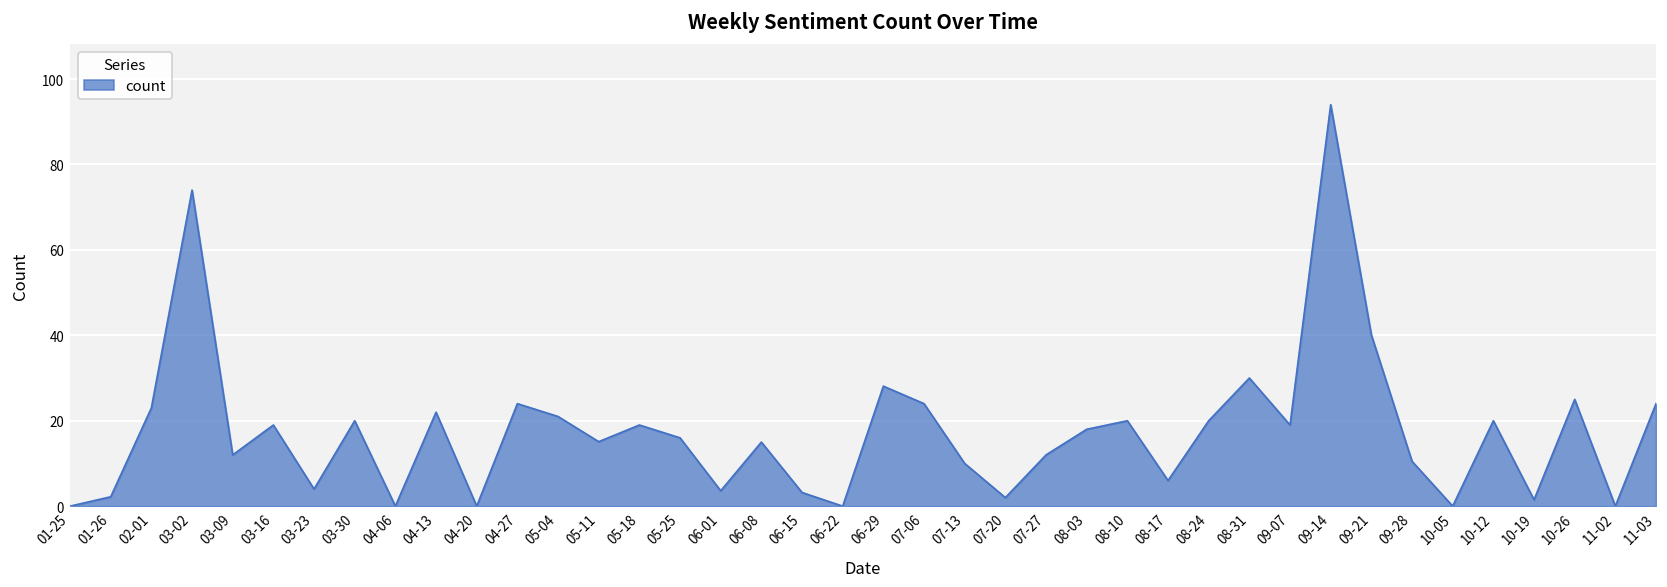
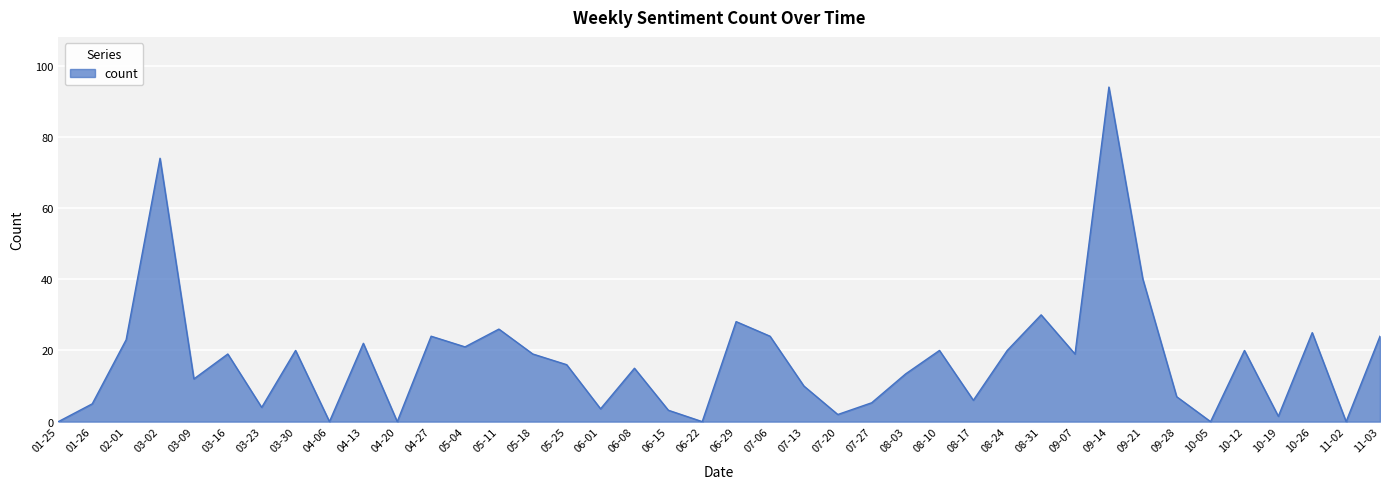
  {
    "01-25": 0,
-   "01-26": 2,
+   "01-26": 5,
    "02-01": 23,
    "03-02": 74,
    "03-09": 12,
    "03-16": 19,
    "03-23": 4,
    "03-30": 20,
    "04-06": 0,
    "04-13": 22,
    "04-20": 0,
    "04-27": 24,
    "05-04": 21,
-   "05-11": 15,
+   "05-11": 26,
    "05-18": 19,
    "05-25": 16,
    "06-01": 4,
    "06-08": 15,
    "06-15": 3,
    "06-22": 0,
    "06-29": 28,
    "07-06": 24,
    "07-13": 10,
    "07-20": 2,
-   "07-27": 12,
-   "08-03": 18,
+   "07-27": 5,
+   "08-03": 13,
    "08-10": 20,
    "08-17": 6,
    "08-24": 20,
    "08-31": 30,
    "09-07": 19,
    "09-14": 94,
    "09-21": 40,
-   "09-28": 11,
+   "09-28": 7,
    "10-05": 0,
    "10-12": 20,
    "10-19": 2,
    "10-26": 25,
    "11-02": 0,
    "11-03": 24
  }
